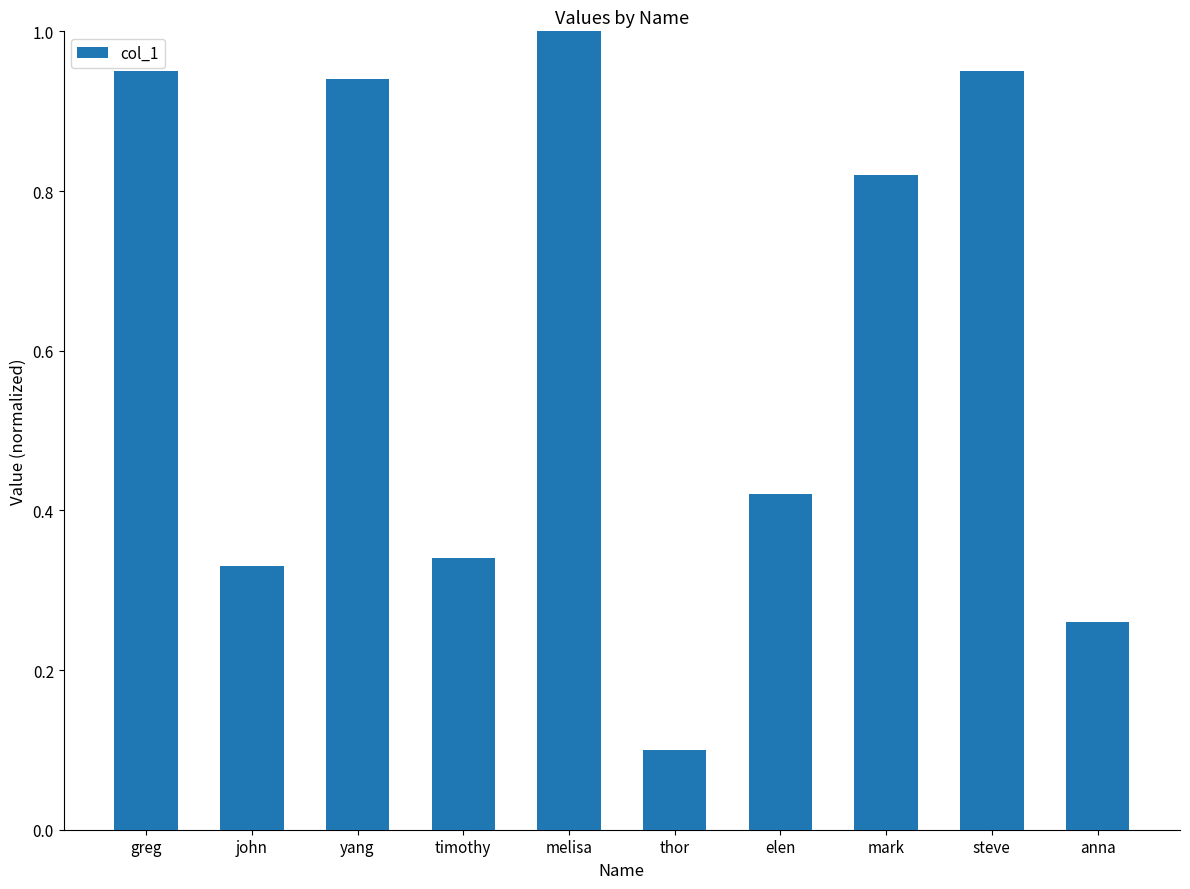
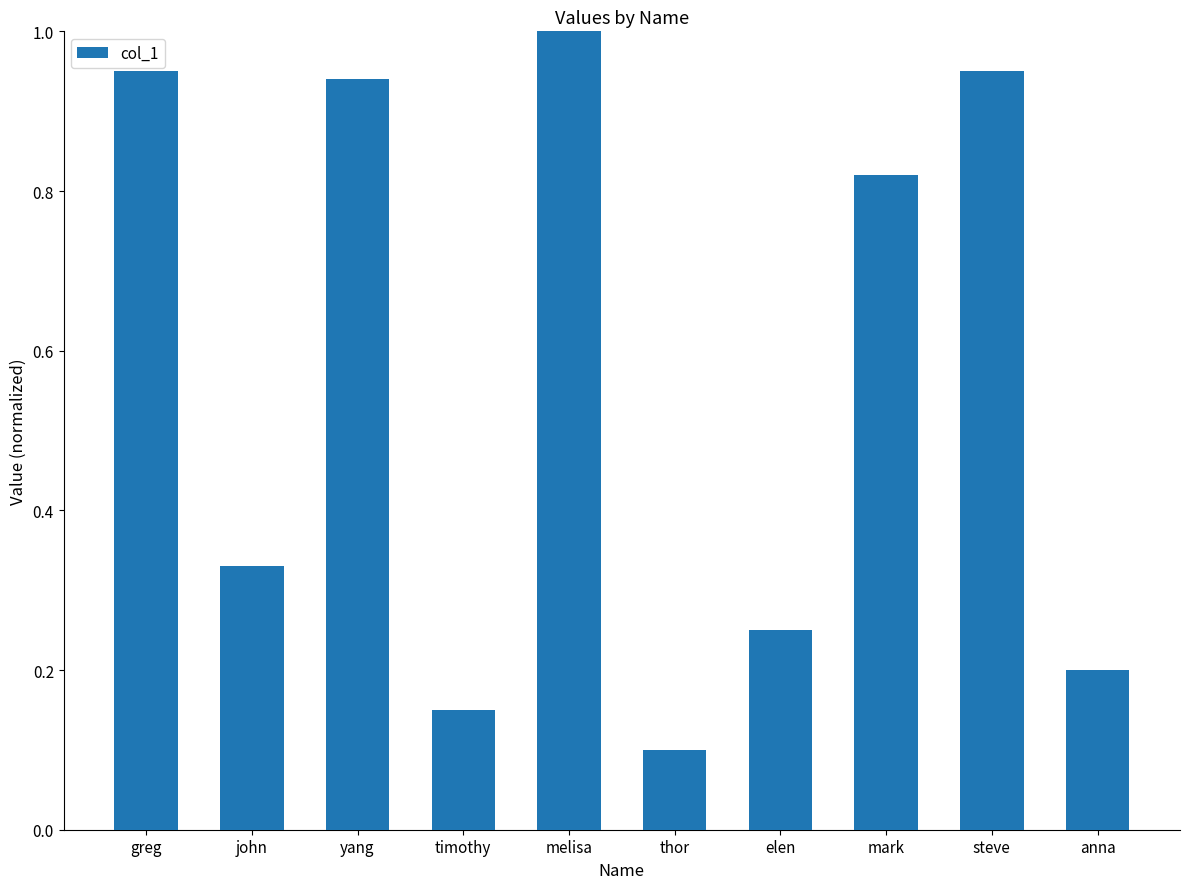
  {
    "greg": 0.95,
    "john": 0.33,
    "yang": 0.94,
-   "timothy": 0.34,
+   "timothy": 0.15,
    "melisa": 1.00,
    "thor": 0.10,
-   "elen": 0.42,
+   "elen": 0.25,
    "mark": 0.82,
    "steve": 0.95,
-   "anna": 0.26
+   "anna": 0.20
  }
